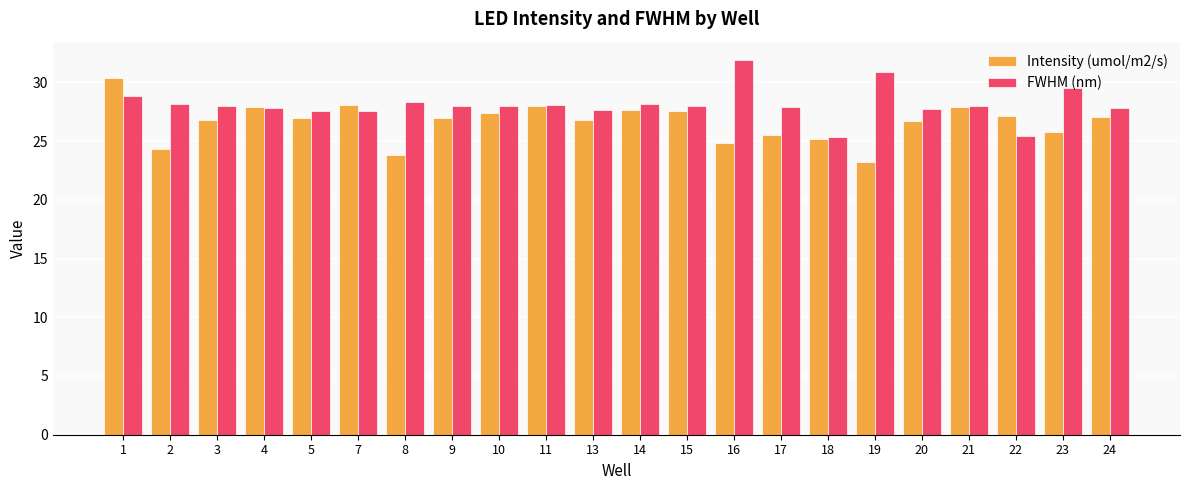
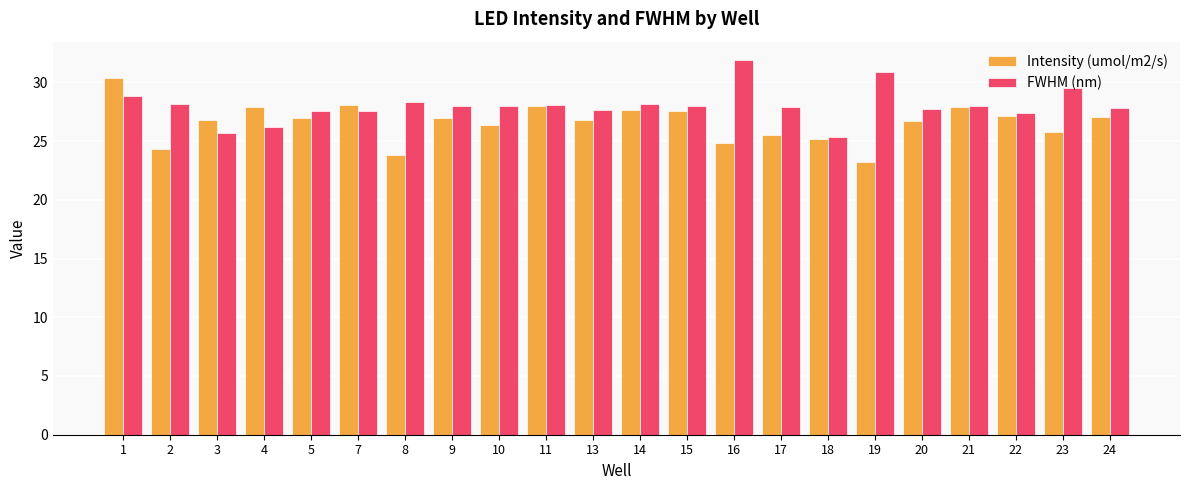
  {
    "Intensity (umol/m2/s)": {
      "1": 30.4,
      "2": 24.3,
      "3": 26.8,
      "4": 27.9,
      "5": 26.9,
      "7": 28.1,
      "8": 23.8,
      "9": 26.9,
-     "10": 27.4,
+     "10": 26.4,
      "11": 27.9,
      "13": 26.8,
      "14": 27.7,
      "15": 27.6,
      "16": 24.8,
      "17": 25.6,
      "18": 25.1,
      "19": 23.2,
      "20": 26.7,
      "21": 27.9,
      "22": 27.1,
      "23": 25.8,
      "24": 27.0
    },
    "FWHM (nm)": {
      "1": 28.8,
      "2": 28.1,
-     "3": 28.0,
-     "4": 27.9,
+     "3": 25.7,
+     "4": 26.2,
      "5": 27.6,
      "7": 27.6,
      "8": 28.3,
      "9": 28.0,
      "10": 28.0,
      "11": 28.1,
      "13": 27.6,
      "14": 28.2,
      "15": 28.0,
      "16": 31.9,
      "17": 27.9,
      "18": 25.3,
      "19": 30.9,
      "20": 27.7,
      "21": 28.0,
-     "22": 25.5,
+     "22": 27.4,
      "23": 29.5,
      "24": 27.8
    }
  }
